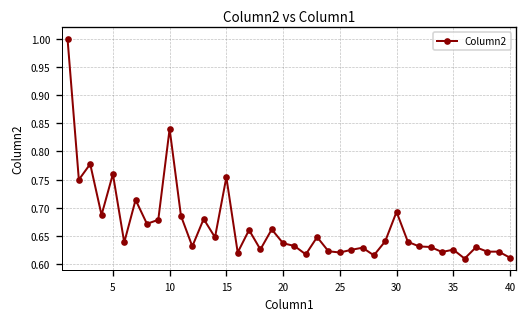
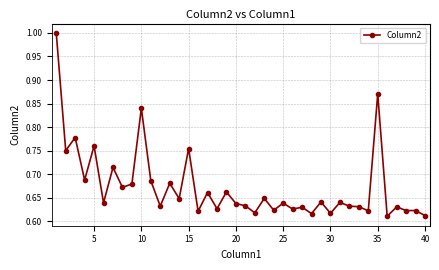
  {
    "5": 0.76,
    "10": 0.84,
    "15": 0.75,
    "20": 0.64,
-   "25": 0.62,
-   "30": 0.69,
-   "35": 0.63,
+   "25": 0.64,
+   "30": 0.62,
+   "35": 0.87,
    "40": 0.61
  }
